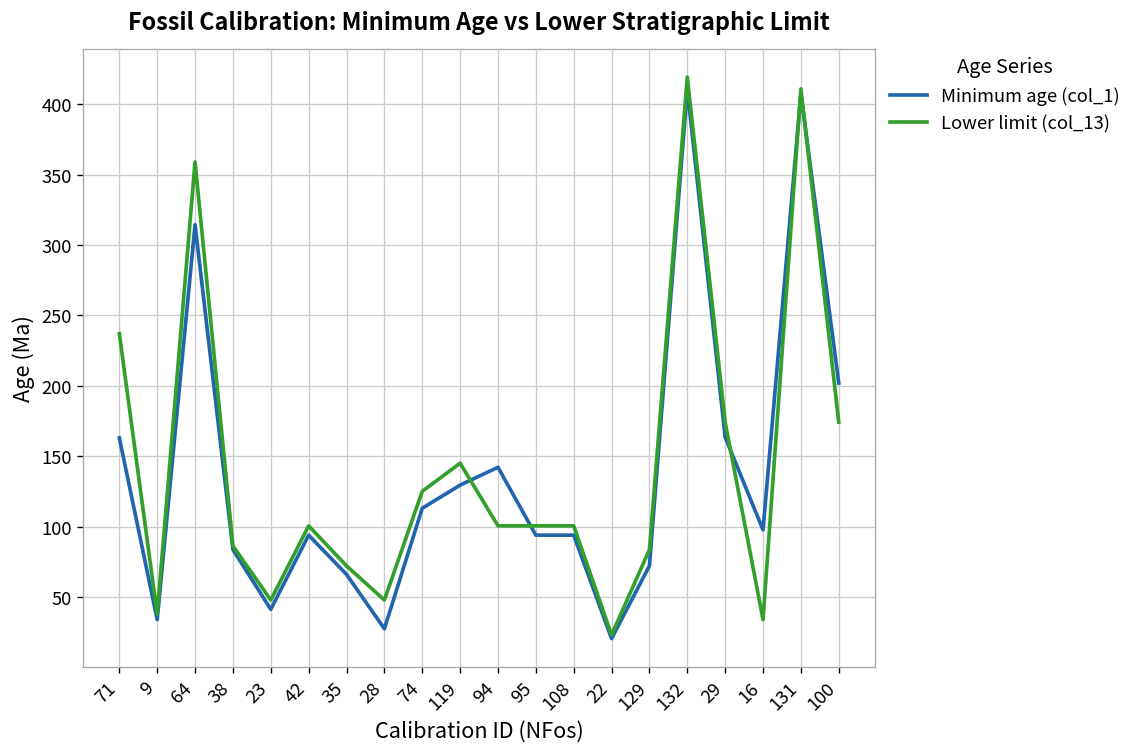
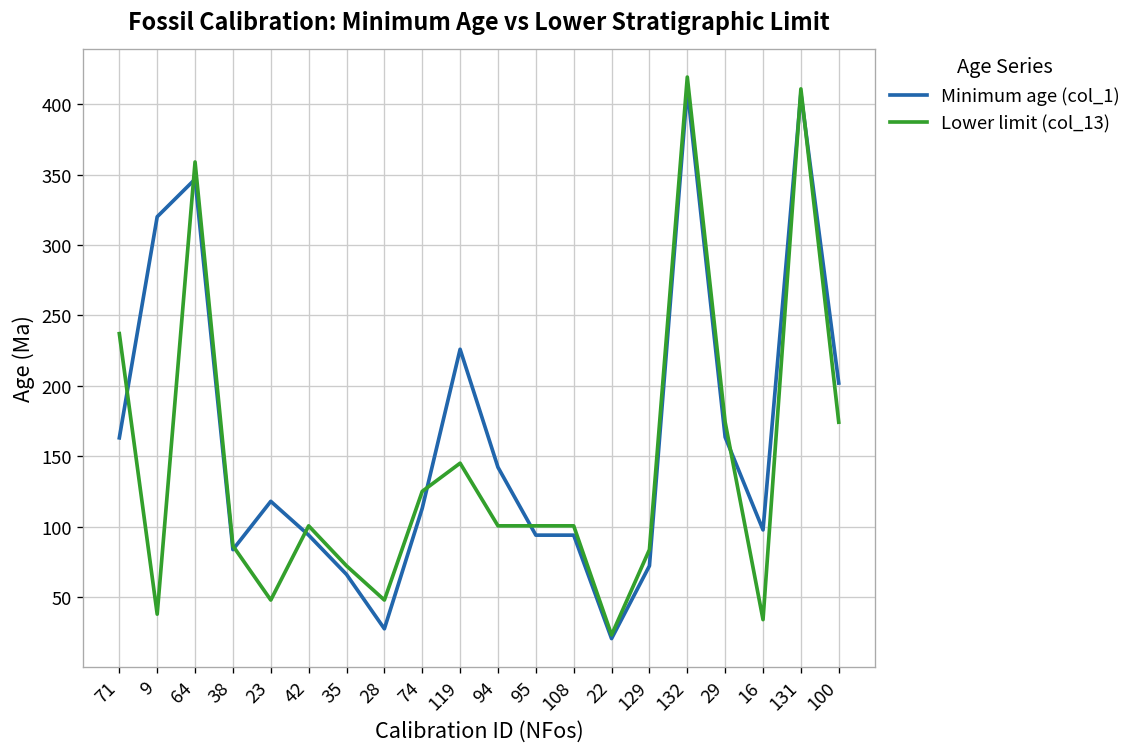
  {
    "Minimum age (col_1)": {
      "71": 163,
-     "9": 34,
-     "64": 314,
+     "9": 320,
+     "64": 347,
      "38": 84,
-     "23": 41,
+     "23": 118,
      "42": 94,
      "35": 66,
      "28": 27,
      "74": 113,
-     "119": 129,
+     "119": 226,
      "94": 142,
      "95": 94,
      "108": 94,
      "22": 20,
      "129": 72,
      "132": 411,
      "29": 164,
      "16": 98,
      "131": 408,
      "100": 202
    },
    "Lower limit (col_13)": {
      "71": 237,
      "9": 38,
      "64": 359,
      "38": 86,
      "23": 48,
      "42": 101,
      "35": 72,
      "28": 48,
      "74": 125,
      "119": 145,
      "94": 101,
      "95": 101,
      "108": 101,
      "22": 23,
      "129": 84,
      "132": 419,
      "29": 174,
      "16": 34,
      "131": 411,
      "100": 174
    }
  }
